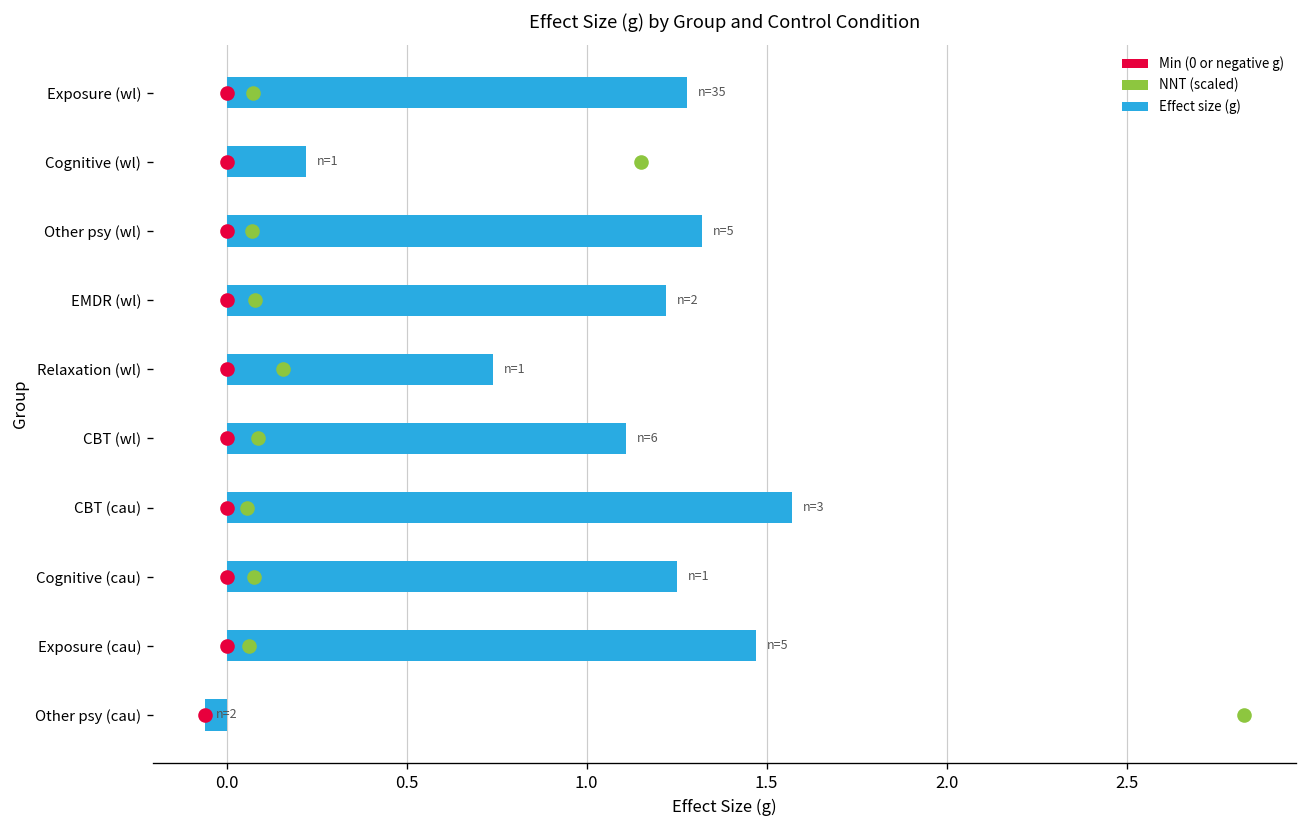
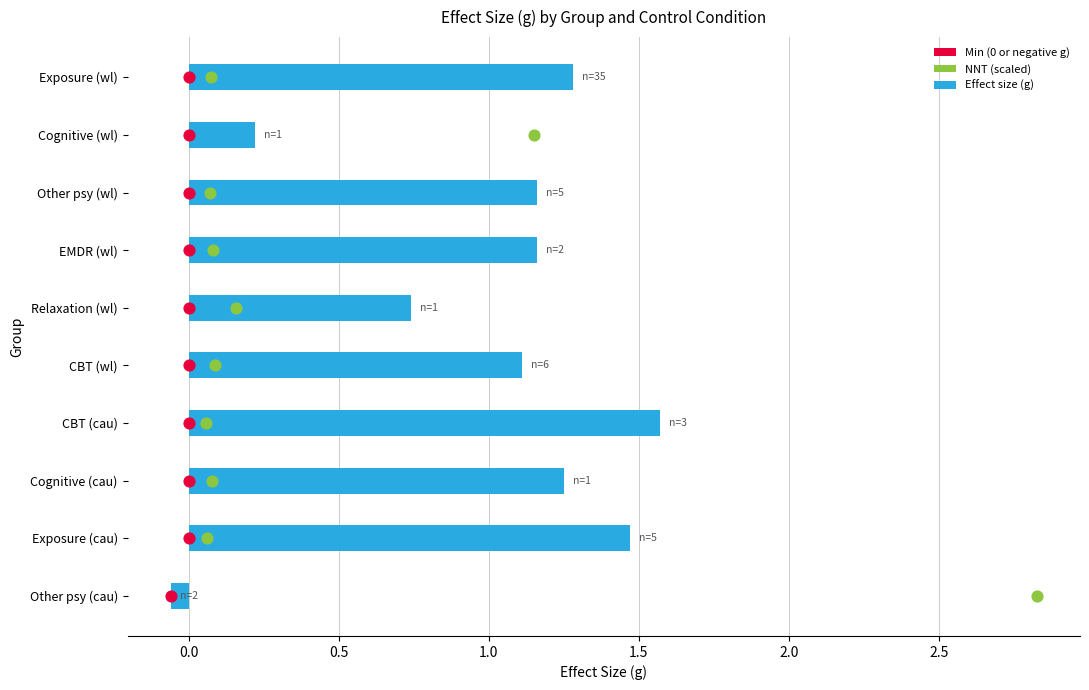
  {
    "Effect size (g)": {
-     "Other psy (wl)": 1.32,
-     "EMDR (wl)": 1.22
+     "Other psy (wl)": 1.16,
+     "EMDR (wl)": 1.16
    }
  }
